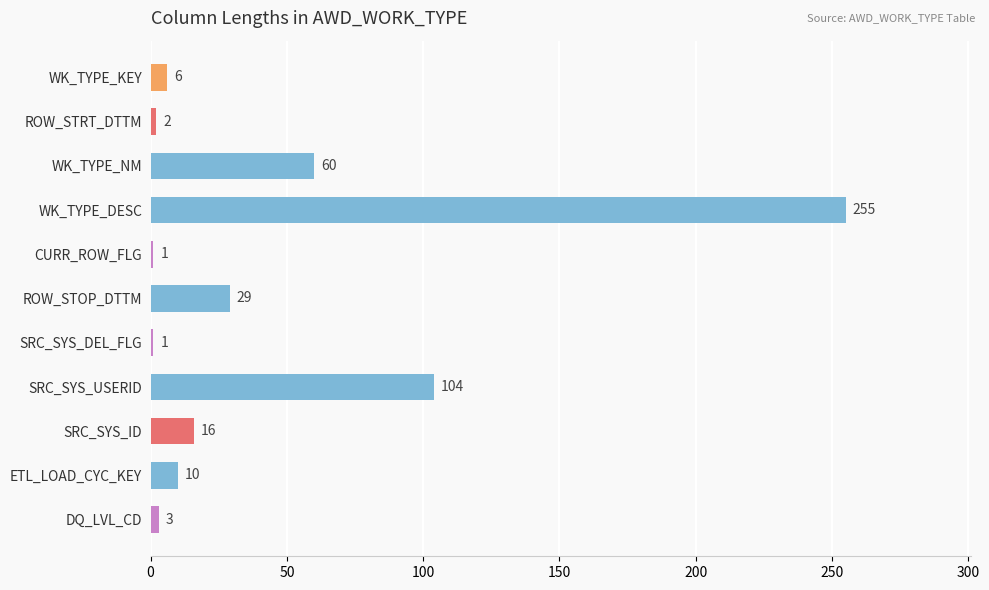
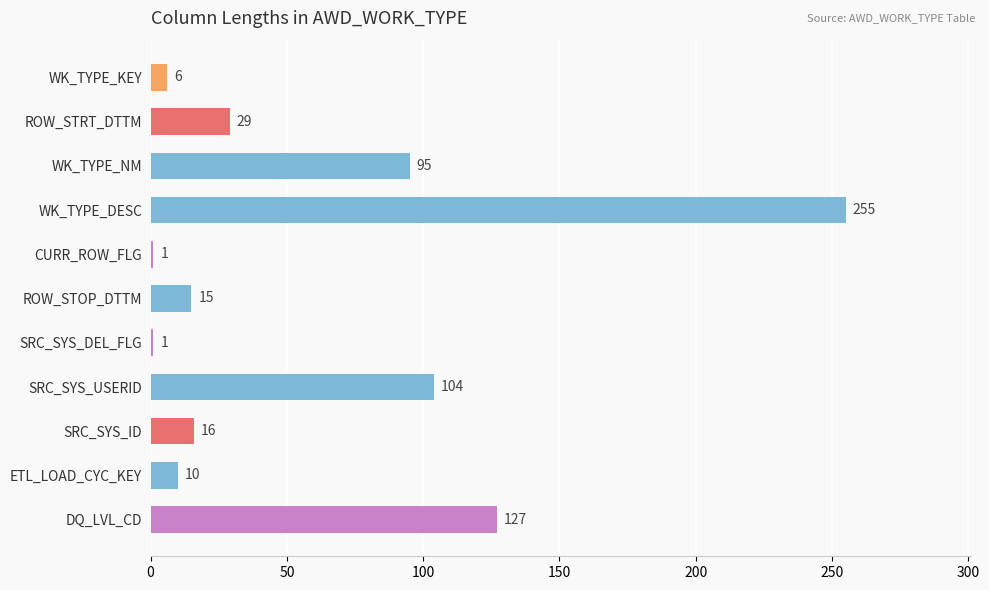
  {
    "WK_TYPE_KEY": 6,
-   "ROW_STRT_DTTM": 2,
-   "WK_TYPE_NM": 60,
+   "ROW_STRT_DTTM": 29,
+   "WK_TYPE_NM": 95,
    "WK_TYPE_DESC": 255,
    "CURR_ROW_FLG": 1,
-   "ROW_STOP_DTTM": 29,
+   "ROW_STOP_DTTM": 15,
    "SRC_SYS_DEL_FLG": 1,
    "SRC_SYS_USERID": 104,
    "SRC_SYS_ID": 16,
    "ETL_LOAD_CYC_KEY": 10,
-   "DQ_LVL_CD": 3
+   "DQ_LVL_CD": 127
  }
